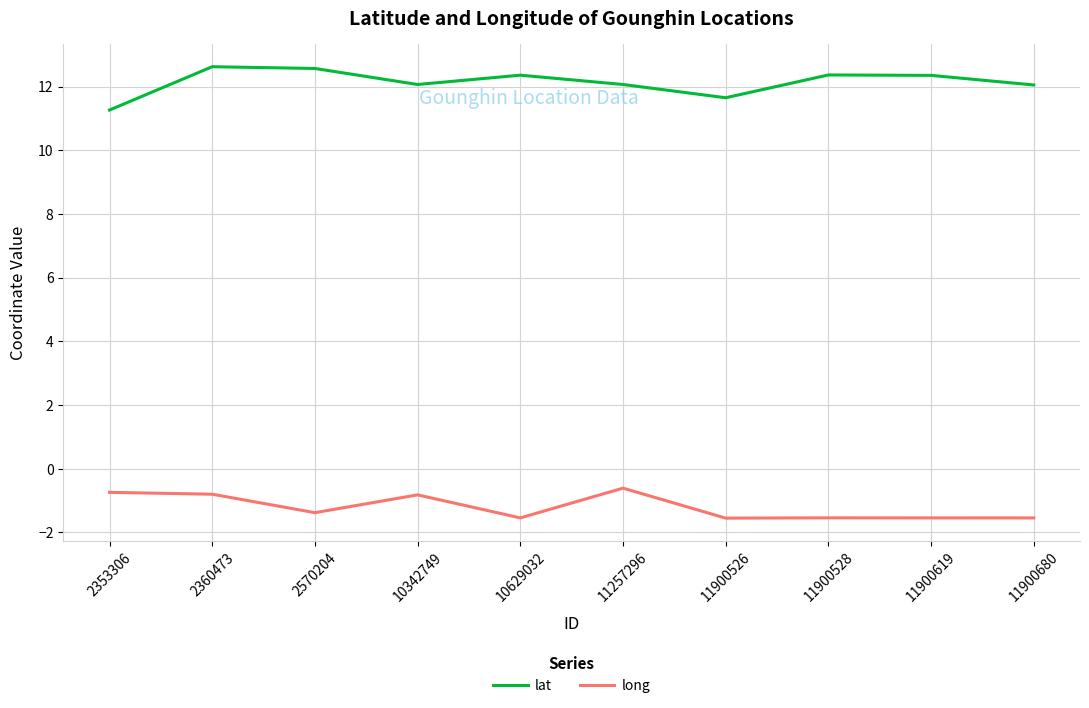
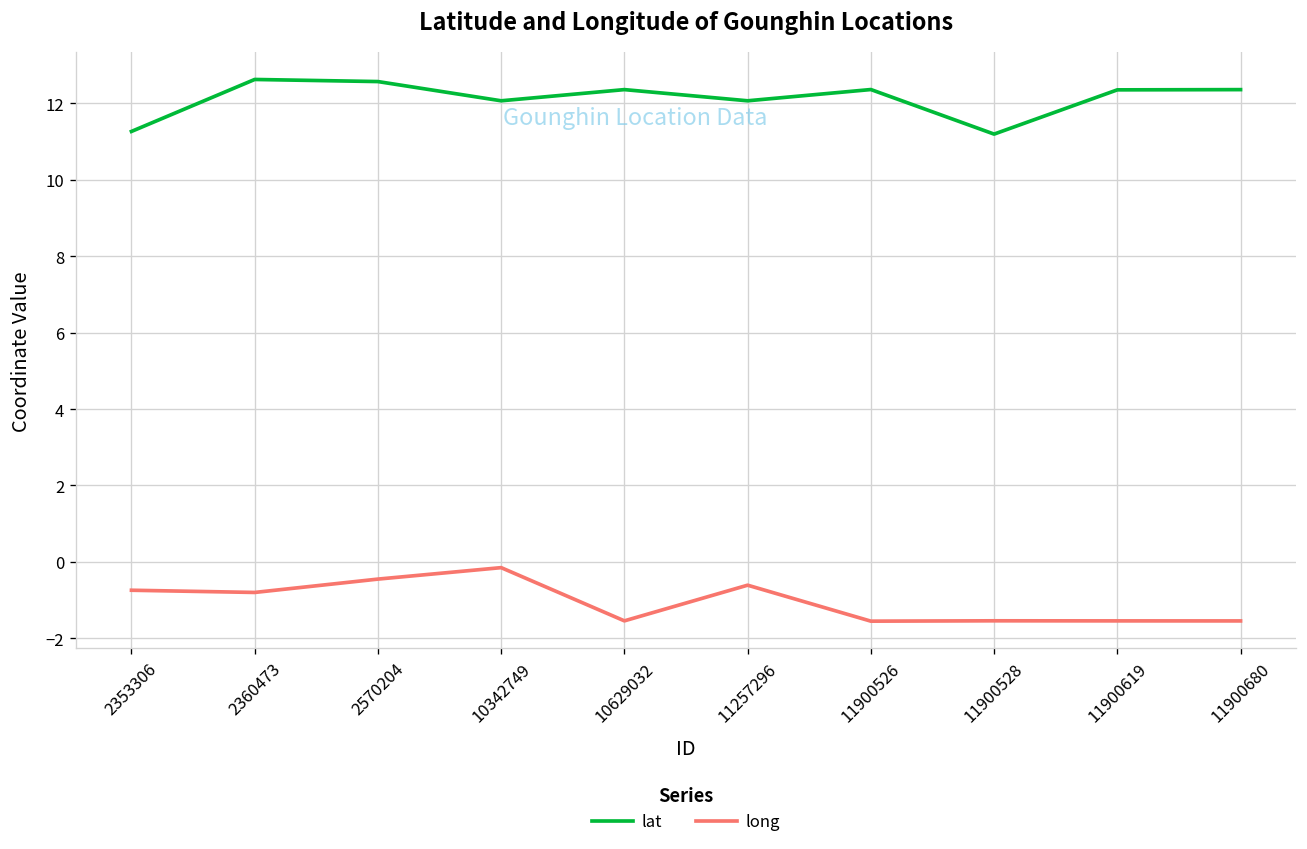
  {
    "lat": {
      "2353306": 11.3,
      "2360473": 12.6,
      "2570204": 12.6,
      "10342749": 12.1,
      "10629032": 12.4,
      "11257296": 12.1,
-     "11900526": 11.7,
-     "11900528": 12.4,
+     "11900526": 12.4,
+     "11900528": 11.2,
      "11900619": 12.4,
-     "11900680": 12.1
+     "11900680": 12.4
    },
    "long": {
      "2353306": -0.7,
      "2360473": -0.8,
-     "2570204": -1.4,
-     "10342749": -0.8,
+     "2570204": -0.5,
+     "10342749": -0.2,
      "10629032": -1.5,
      "11257296": -0.6,
      "11900526": -1.6,
      "11900528": -1.5,
      "11900619": -1.5,
      "11900680": -1.5
    }
  }
